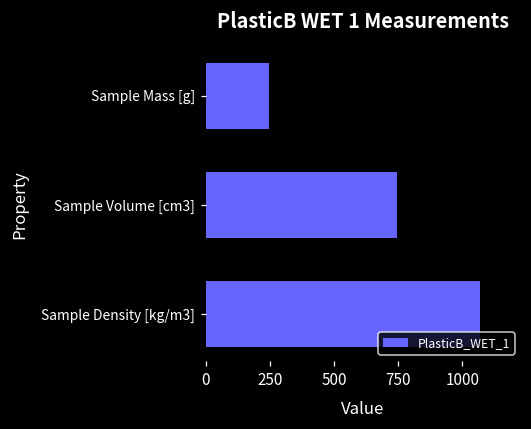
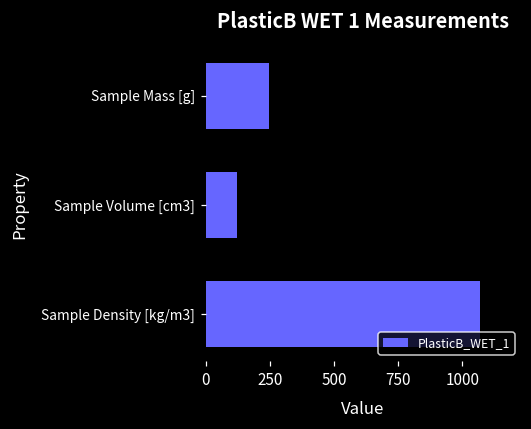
  {
    "Sample Mass [g]": 250,
-   "Sample Volume [cm3]": 750,
+   "Sample Volume [cm3]": 120,
    "Sample Density [kg/m3]": 1070
  }
